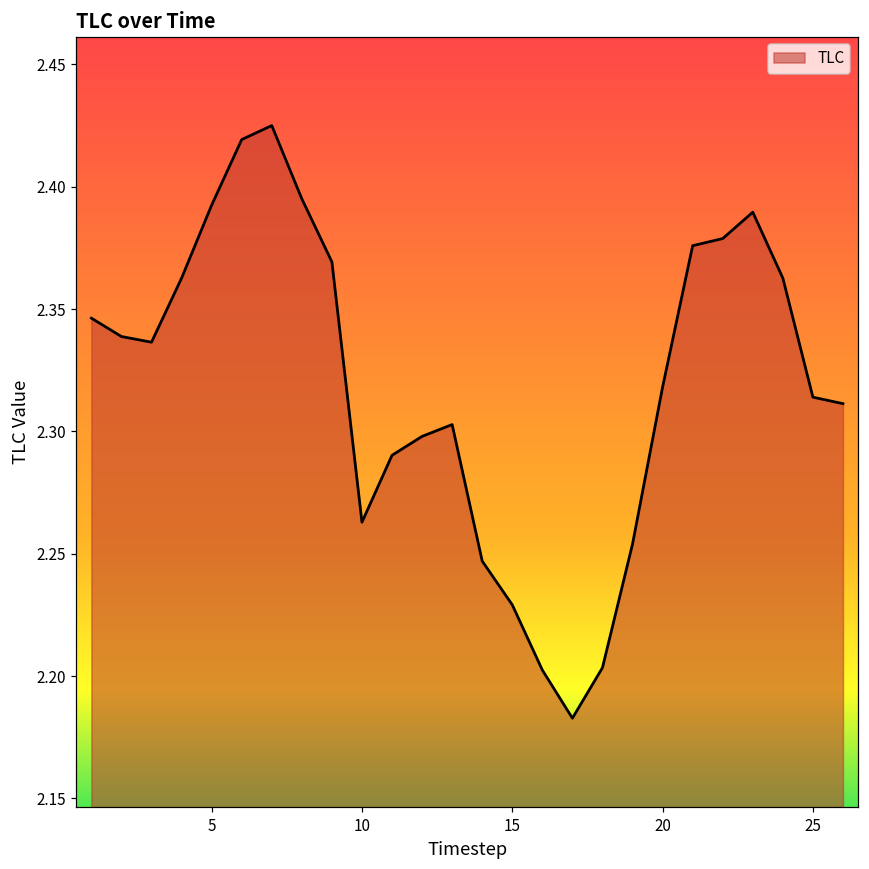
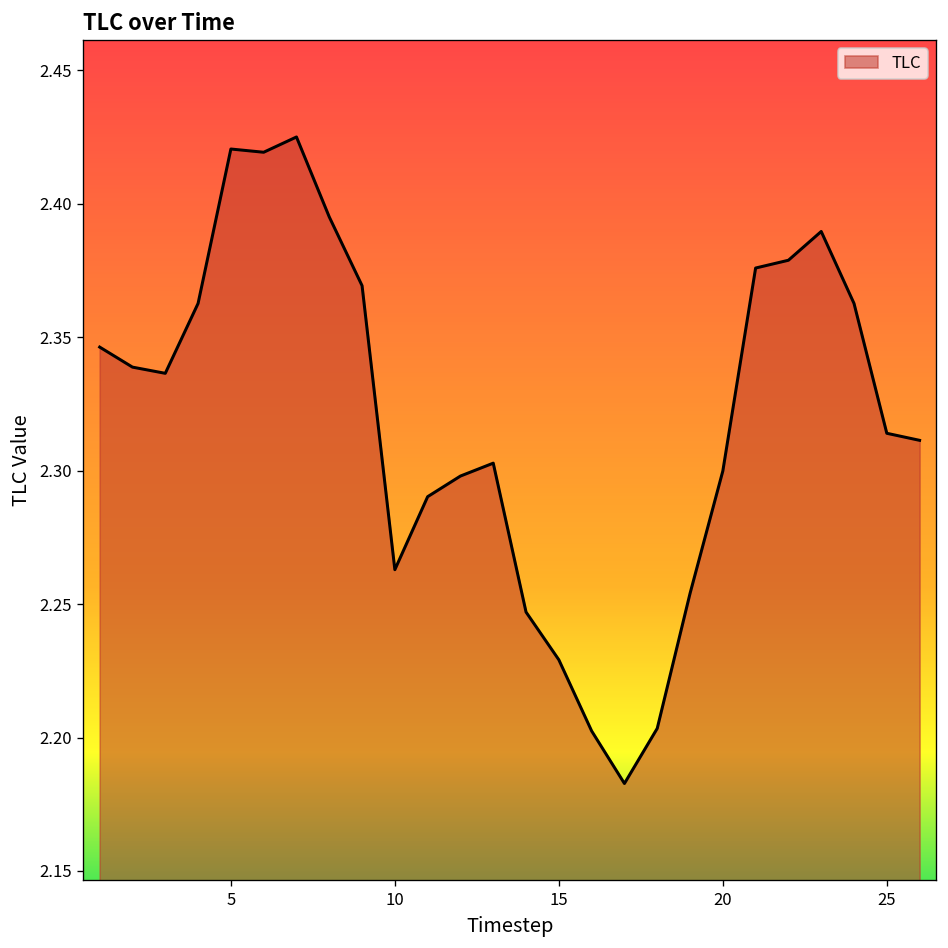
  {
-   "5": 2.392,
+   "5": 2.421,
    "10": 2.263,
    "15": 2.229,
-   "20": 2.318,
+   "20": 2.300,
    "25": 2.314
  }
